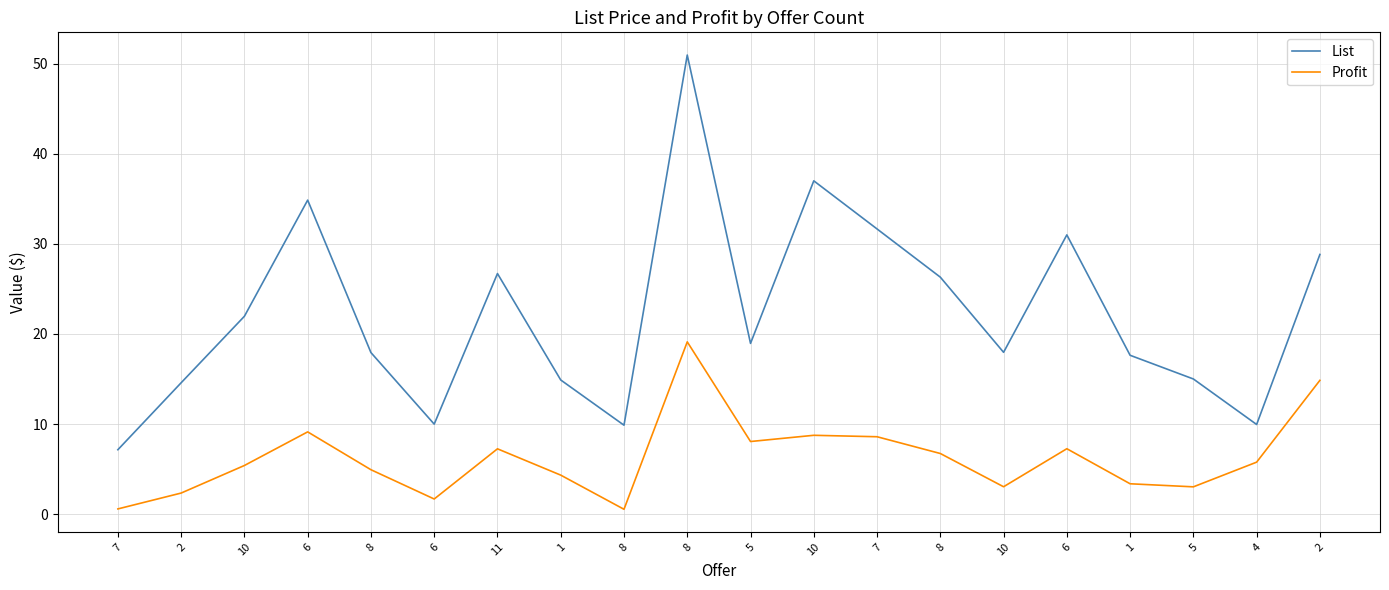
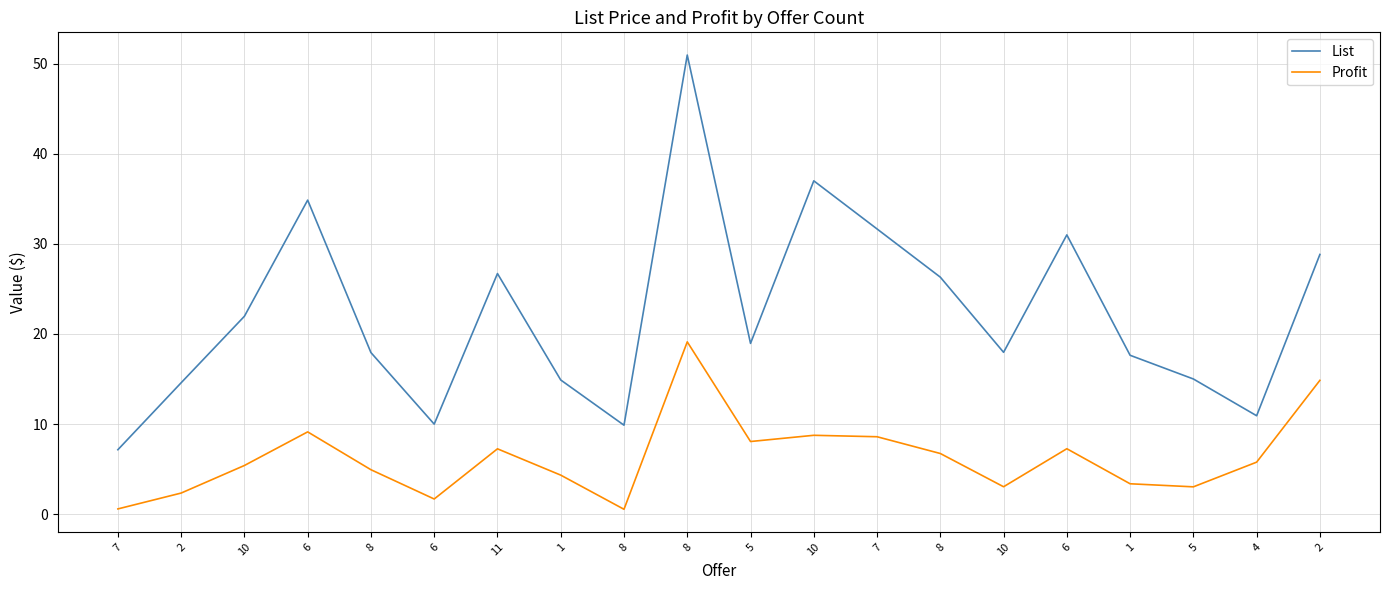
  {
    "List": {
      "11": 27,
-     "4": 10
+     "4": 11
    },
    "Profit": {
      "11": 7,
      "4": 6
    }
  }
